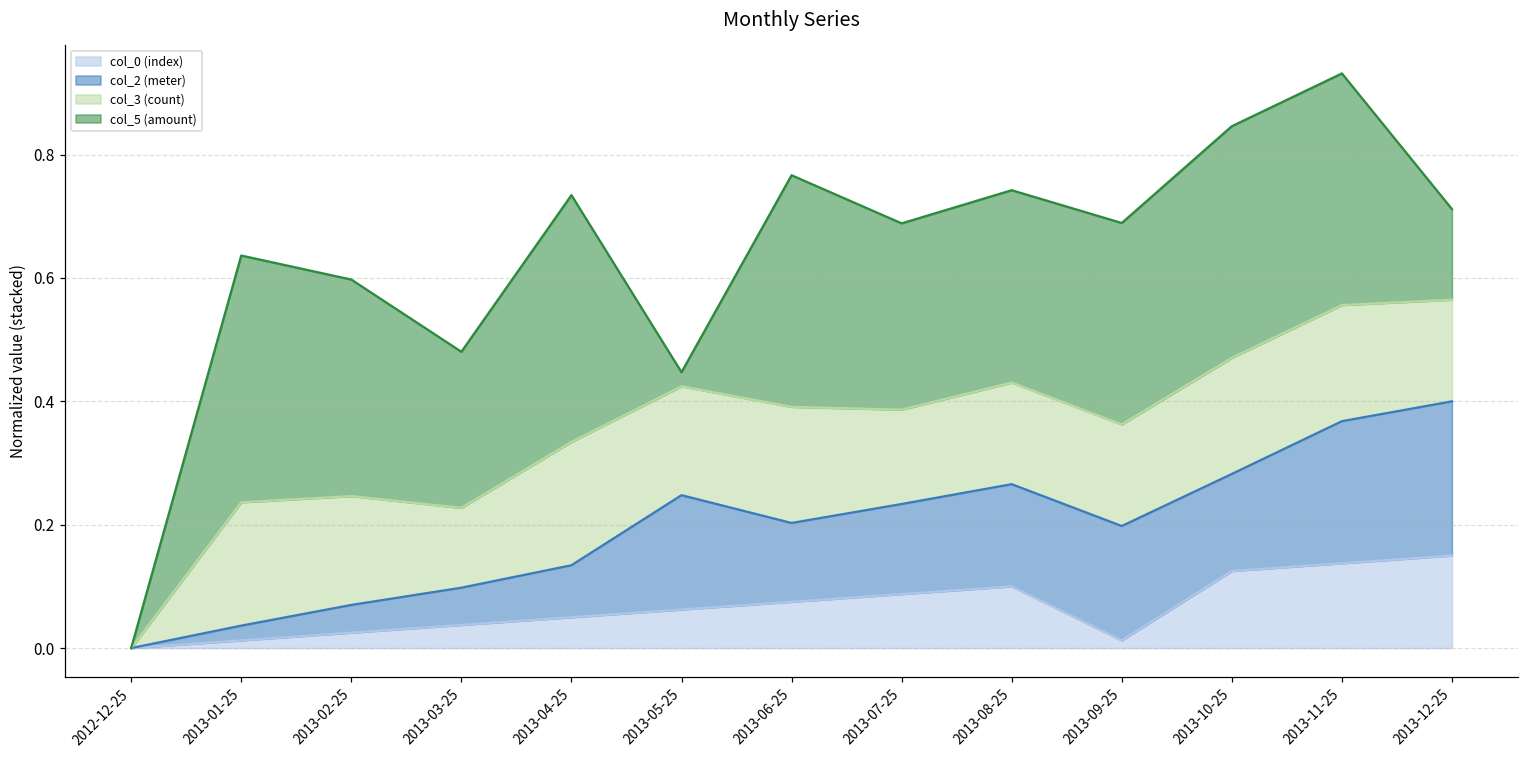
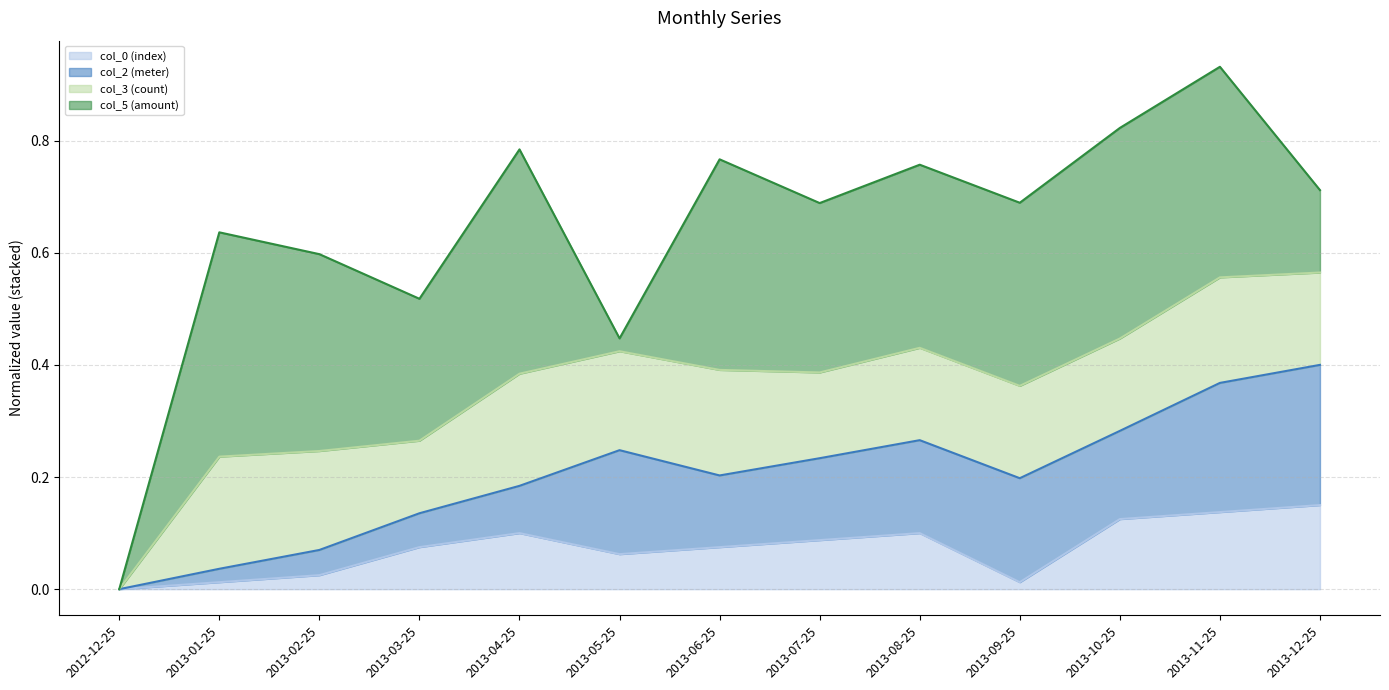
  {
    "col_0 (index)": {
      "2013-01-25": 0.01,
      "2013-02-25": 0.02,
-     "2013-03-25": 0.04,
-     "2013-04-25": 0.05,
+     "2013-03-25": 0.08,
+     "2013-04-25": 0.10,
      "2013-05-25": 0.06,
      "2013-06-25": 0.08,
      "2013-07-25": 0.09,
      "2013-08-25": 0.10,
      "2013-09-25": 0.01,
      "2013-10-25": 0.13,
      "2013-11-25": 0.14,
      "2013-12-25": 0.15
    },
    "col_2 (meter)": {
      "2013-01-25": 0.02,
      "2013-02-25": 0.04,
      "2013-03-25": 0.06,
      "2013-04-25": 0.08,
      "2013-05-25": 0.19,
      "2013-06-25": 0.13,
      "2013-07-25": 0.15,
      "2013-08-25": 0.17,
      "2013-09-25": 0.19,
      "2013-10-25": 0.16,
      "2013-11-25": 0.23,
      "2013-12-25": 0.25
    },
    "col_3 (count)": {
      "2013-01-25": 0.20,
      "2013-02-25": 0.18,
      "2013-03-25": 0.13,
      "2013-04-25": 0.20,
      "2013-05-25": 0.18,
      "2013-06-25": 0.19,
      "2013-07-25": 0.15,
      "2013-08-25": 0.16,
      "2013-09-25": 0.16,
-     "2013-10-25": 0.19,
+     "2013-10-25": 0.16,
      "2013-11-25": 0.19,
      "2013-12-25": 0.16
    },
    "col_5 (amount)": {
      "2013-01-25": 0.40,
      "2013-02-25": 0.35,
      "2013-03-25": 0.25,
      "2013-04-25": 0.40,
      "2013-05-25": 0.02,
      "2013-06-25": 0.38,
      "2013-07-25": 0.30,
-     "2013-08-25": 0.31,
+     "2013-08-25": 0.33,
      "2013-09-25": 0.33,
      "2013-10-25": 0.38,
      "2013-11-25": 0.38,
      "2013-12-25": 0.15
    }
  }
